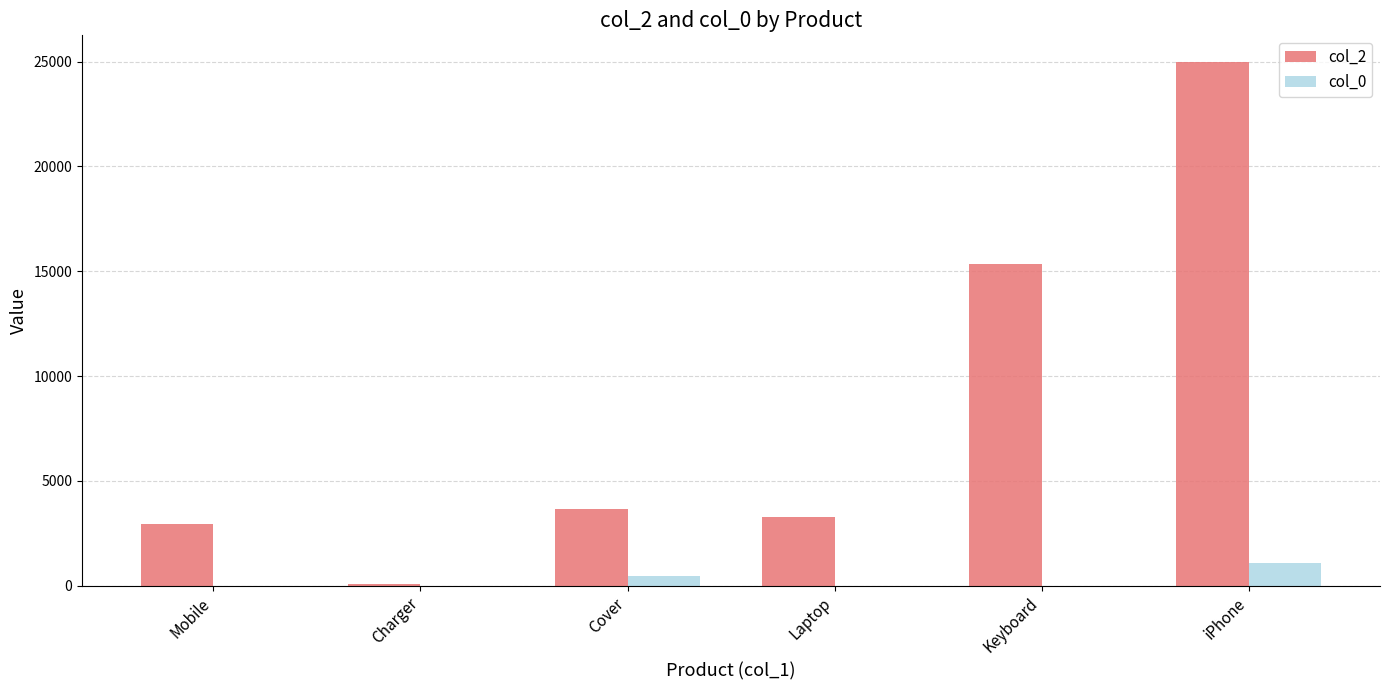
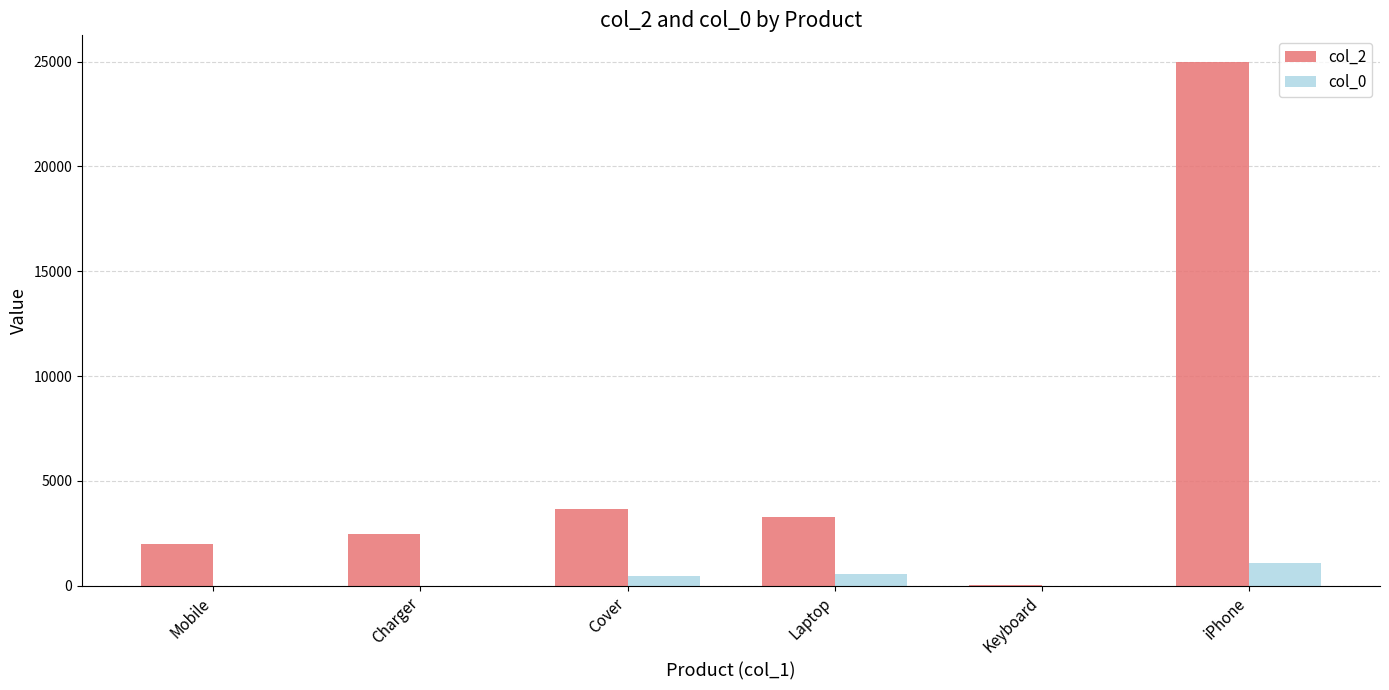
  {
    "col_2": {
-     "Mobile": 3000,
-     "Charger": 100,
+     "Mobile": 2000,
+     "Charger": 2500,
      "Cover": 3600,
      "Laptop": 3300,
-     "Keyboard": 15300,
+     "Keyboard": 0,
      "iPhone": 25000
    },
    "col_0": {
      "Cover": 500,
-     "Laptop": 0,
+     "Laptop": 600,
      "iPhone": 1100
    }
  }
